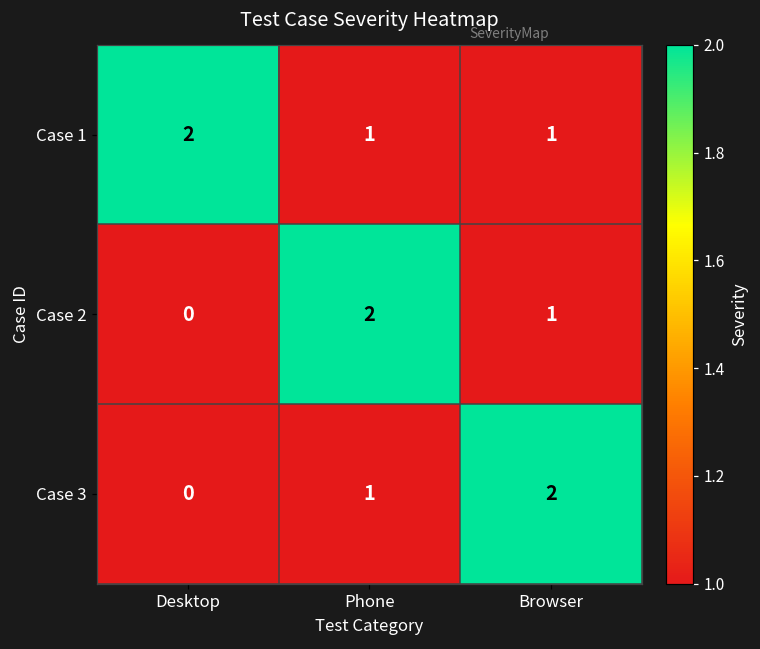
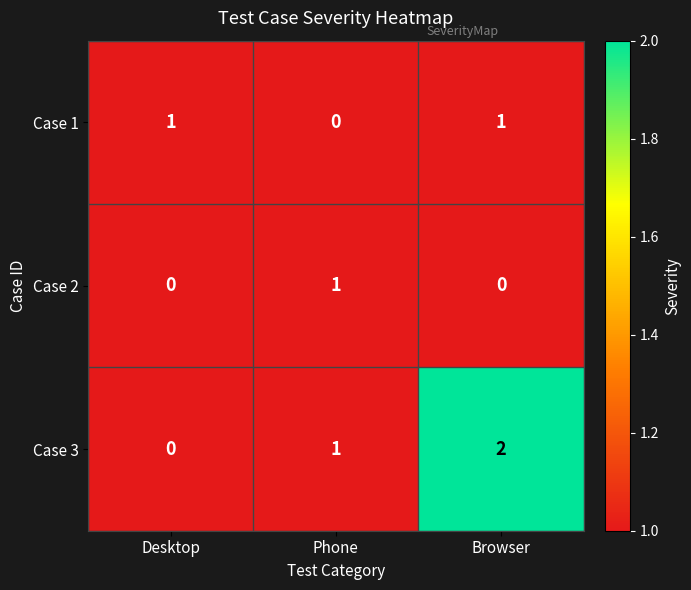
  {
    "Case 1": {
-     "Desktop": 2,
-     "Phone": 1,
+     "Desktop": 1,
+     "Phone": 0,
      "Browser": 1
    },
    "Case 2": {
      "Desktop": 0,
-     "Phone": 2,
-     "Browser": 1
+     "Phone": 1,
+     "Browser": 0
    },
    "Case 3": {
      "Desktop": 0,
      "Phone": 1,
      "Browser": 2
    }
  }
